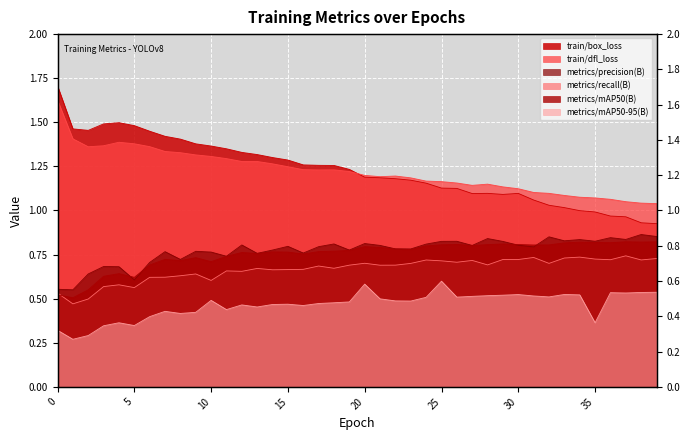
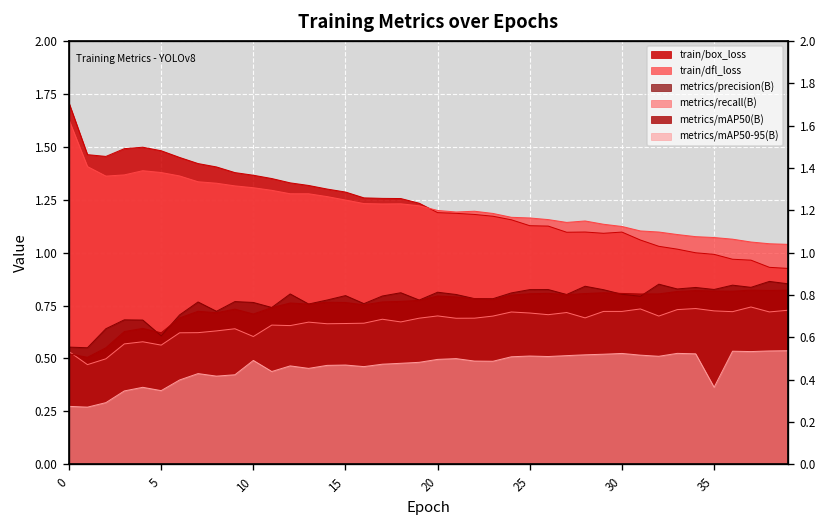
  {
    "metrics/mAP50-95(B)": {
-     "0": 0.32,
+     "0": 0.27,
      "5": 0.35,
      "10": 0.49,
      "15": 0.47,
-     "20": 0.58,
-     "25": 0.60,
+     "20": 0.50,
+     "25": 0.51,
      "30": 0.52,
      "35": 0.36
    }
  }
